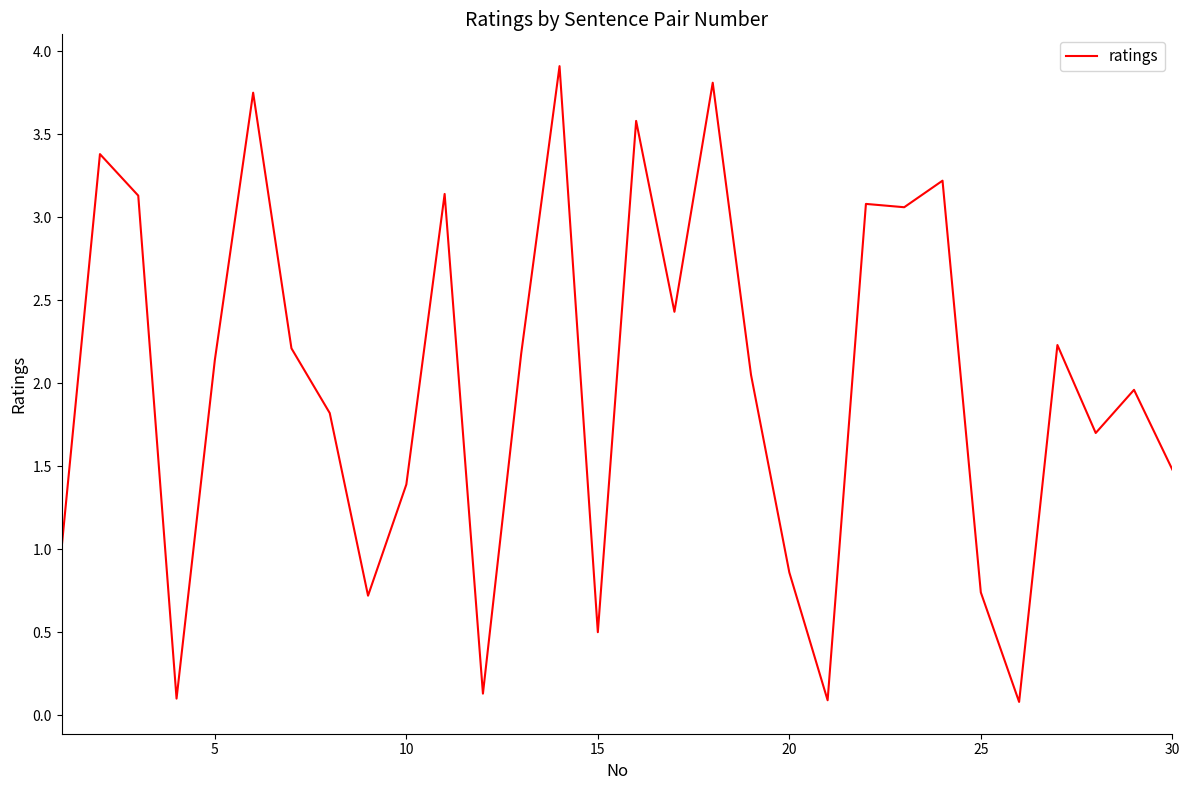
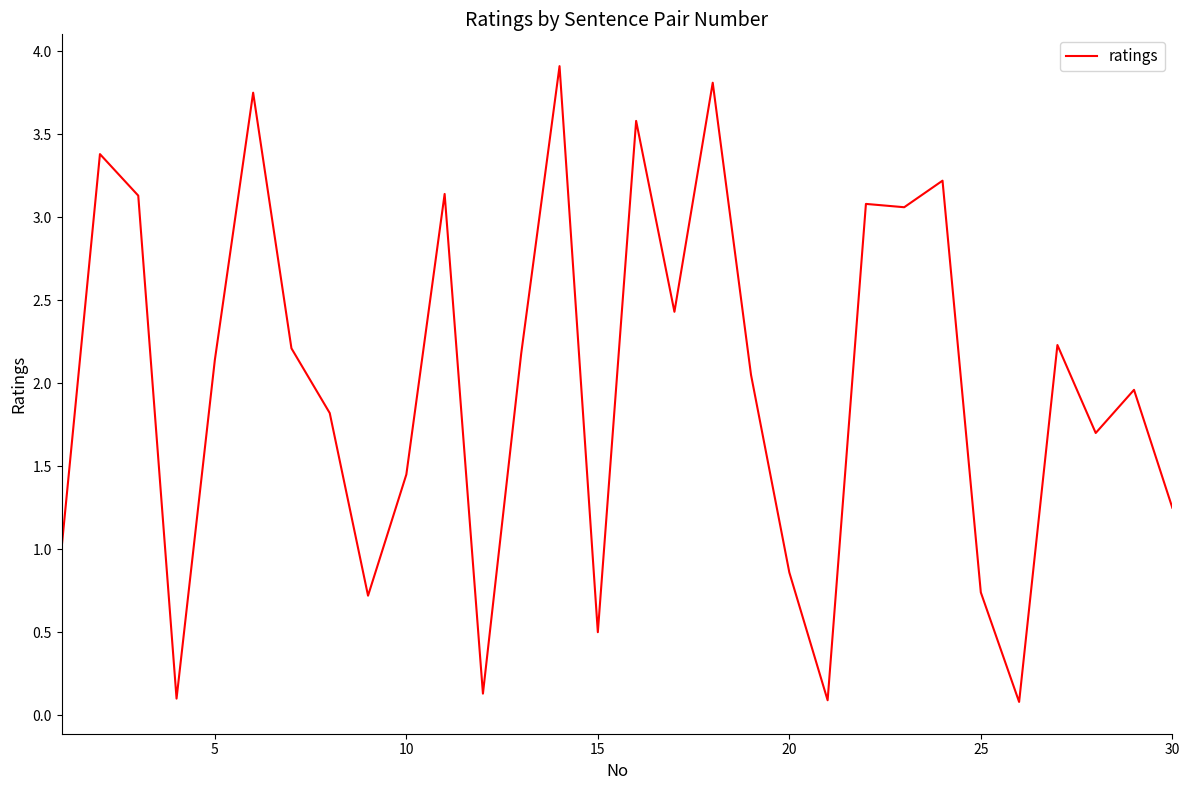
  {
    "5": 2.14,
-   "10": 1.39,
+   "10": 1.45,
    "15": 0.50,
    "20": 0.86,
    "25": 0.74,
-   "30": 1.48
+   "30": 1.25
  }
